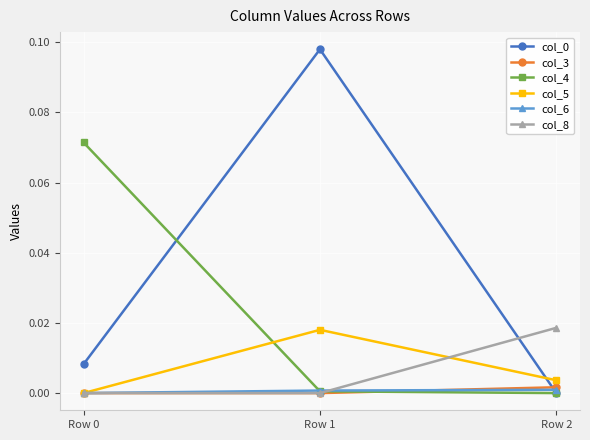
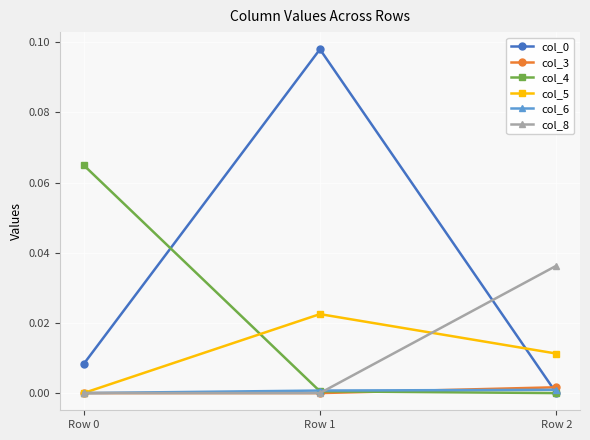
  {
    "col_4": {
-     "Row 0": 0.071
+     "Row 0": 0.065
    },
    "col_5": {
-     "Row 1": 0.018,
-     "Row 2": 0.004
+     "Row 1": 0.023,
+     "Row 2": 0.011
    },
    "col_8": {
-     "Row 2": 0.019
+     "Row 2": 0.036
    }
  }
